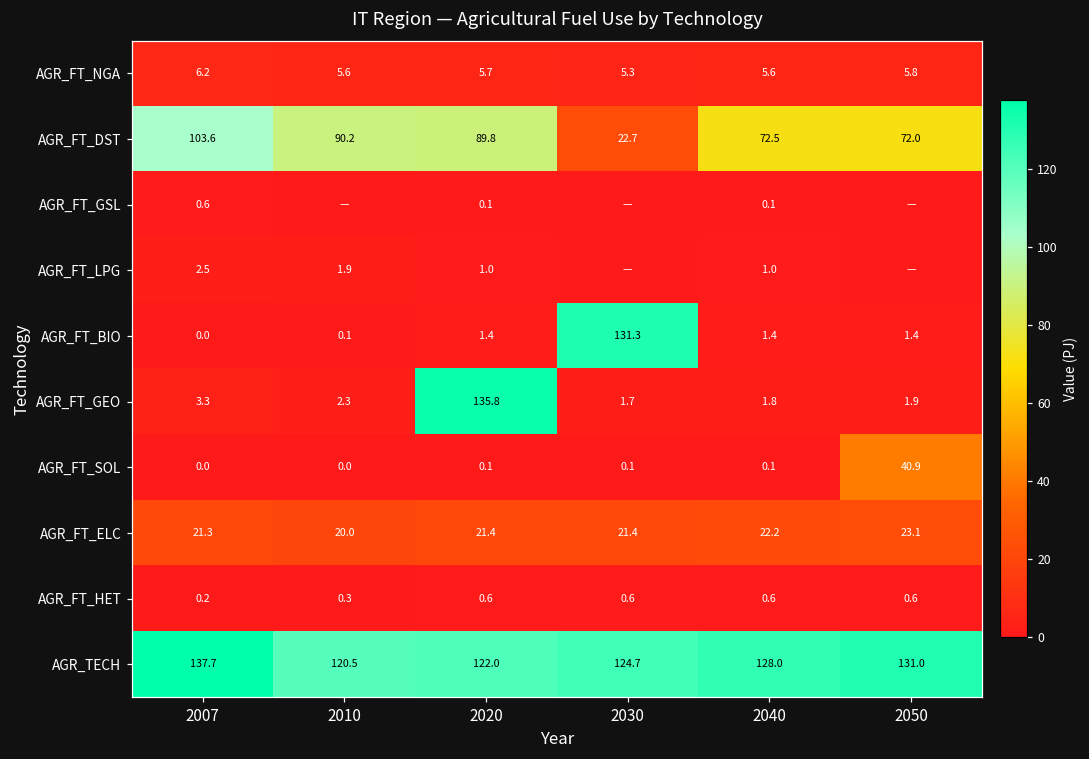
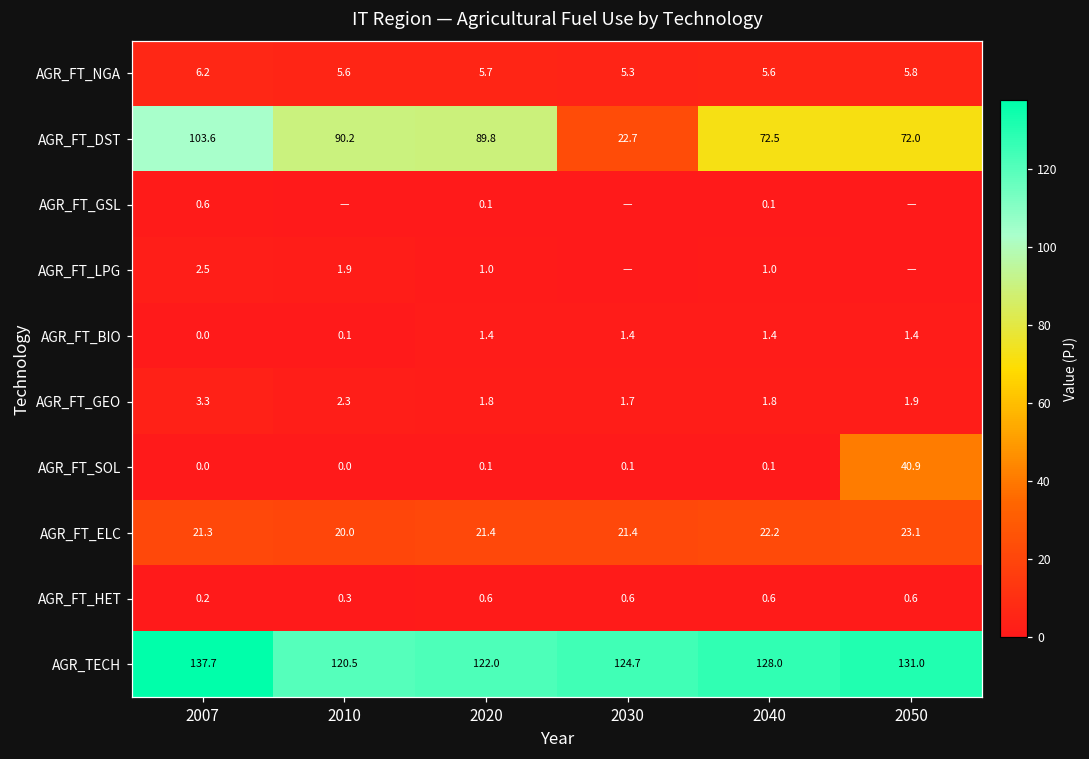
  {
    "AGR_FT_NGA": {
      "2007": 6.2,
      "2010": 5.6,
      "2020": 5.7,
      "2030": 5.3,
      "2040": 5.6,
      "2050": 5.8
    },
    "AGR_FT_DST": {
      "2007": 103.6,
      "2010": 90.2,
      "2020": 89.8,
      "2030": 22.7,
      "2040": 72.5,
      "2050": 72.0
    },
    "AGR_FT_GSL": {
      "2007": 0.6,
      "2020": 0.1,
      "2040": 0.1
    },
    "AGR_FT_LPG": {
      "2007": 2.5,
      "2010": 1.9,
      "2020": 1.0,
      "2040": 1.0
    },
    "AGR_FT_BIO": {
      "2007": 0.0,
      "2010": 0.1,
      "2020": 1.4,
-     "2030": 131.3,
+     "2030": 1.4,
      "2040": 1.4,
      "2050": 1.4
    },
    "AGR_FT_GEO": {
      "2007": 3.3,
      "2010": 2.3,
-     "2020": 135.8,
+     "2020": 1.8,
      "2030": 1.7,
      "2040": 1.8,
      "2050": 1.9
    },
    "AGR_FT_SOL": {
      "2007": 0.0,
      "2010": 0.0,
      "2020": 0.1,
      "2030": 0.1,
      "2040": 0.1,
      "2050": 40.9
    },
    "AGR_FT_ELC": {
      "2007": 21.3,
      "2010": 20.0,
      "2020": 21.4,
      "2030": 21.4,
      "2040": 22.2,
      "2050": 23.1
    },
    "AGR_FT_HET": {
      "2007": 0.2,
      "2010": 0.3,
      "2020": 0.6,
      "2030": 0.6,
      "2040": 0.6,
      "2050": 0.6
    },
    "AGR_TECH": {
      "2007": 137.7,
      "2010": 120.5,
      "2020": 122.0,
      "2030": 124.7,
      "2040": 128.0,
      "2050": 131.0
    }
  }
